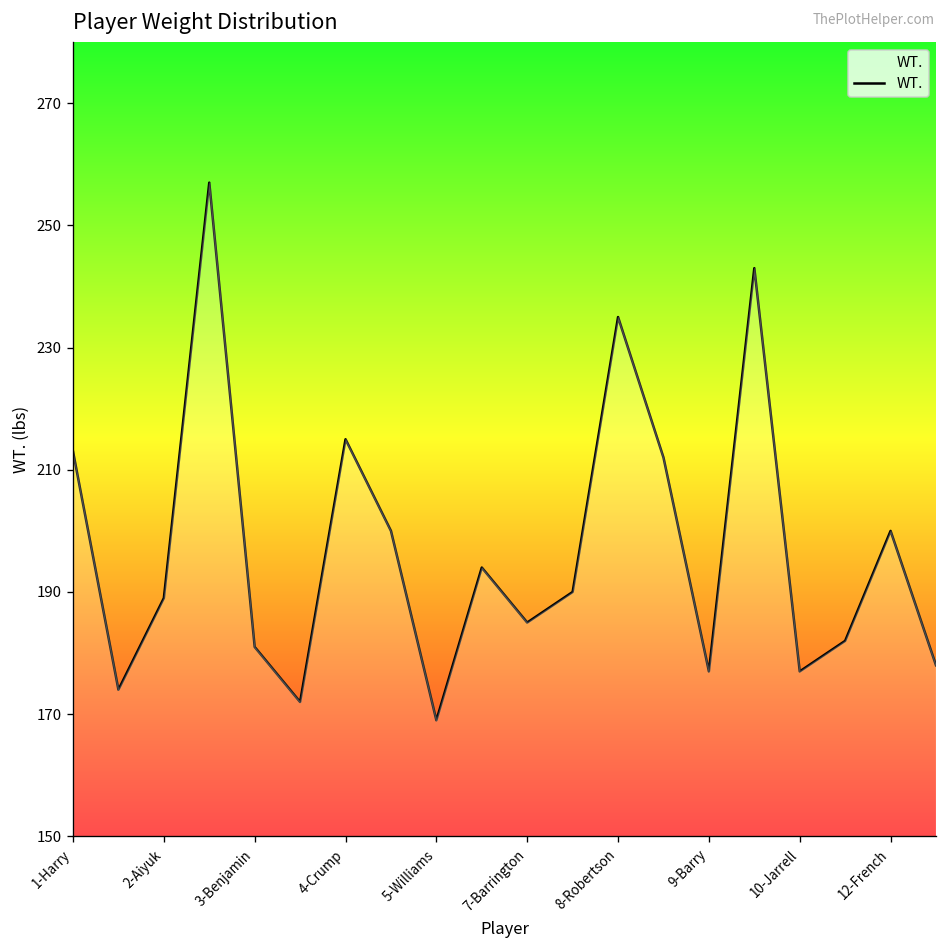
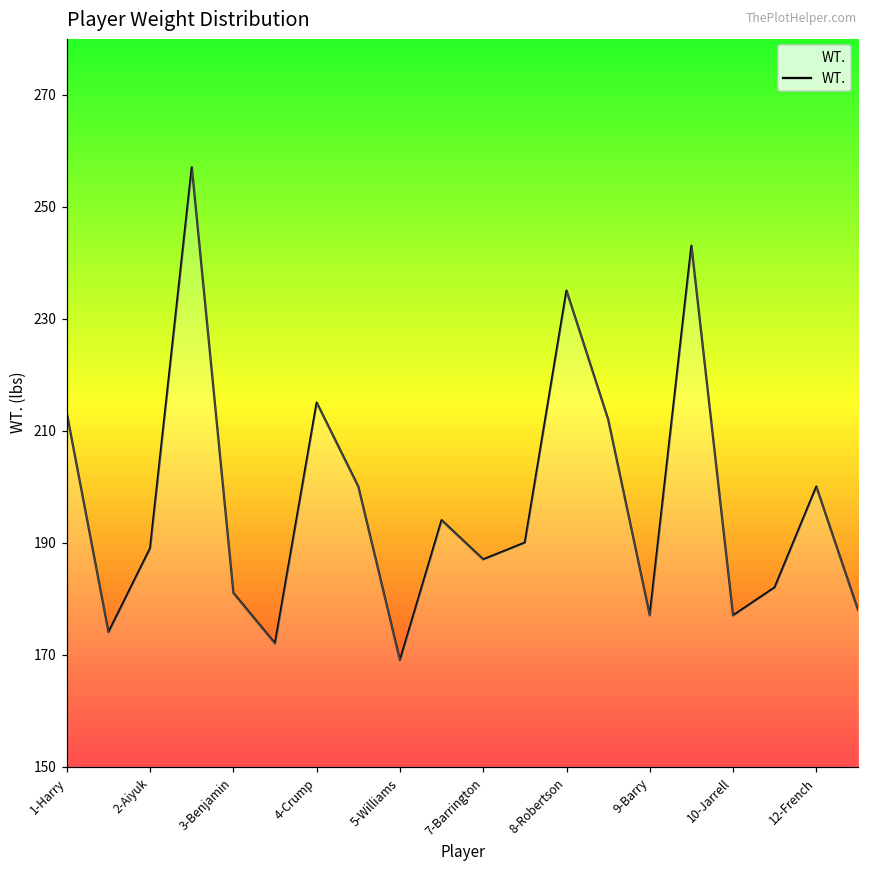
  {
    "1-Harry": 213,
    "2-Aiyuk": 189,
    "3-Benjamin": 181,
    "4-Crump": 215,
    "5-Williams": 169,
-   "7-Barrington": 185,
+   "7-Barrington": 187,
    "8-Robertson": 235,
    "9-Barry": 177,
    "10-Jarrell": 177,
    "12-French": 200
  }
